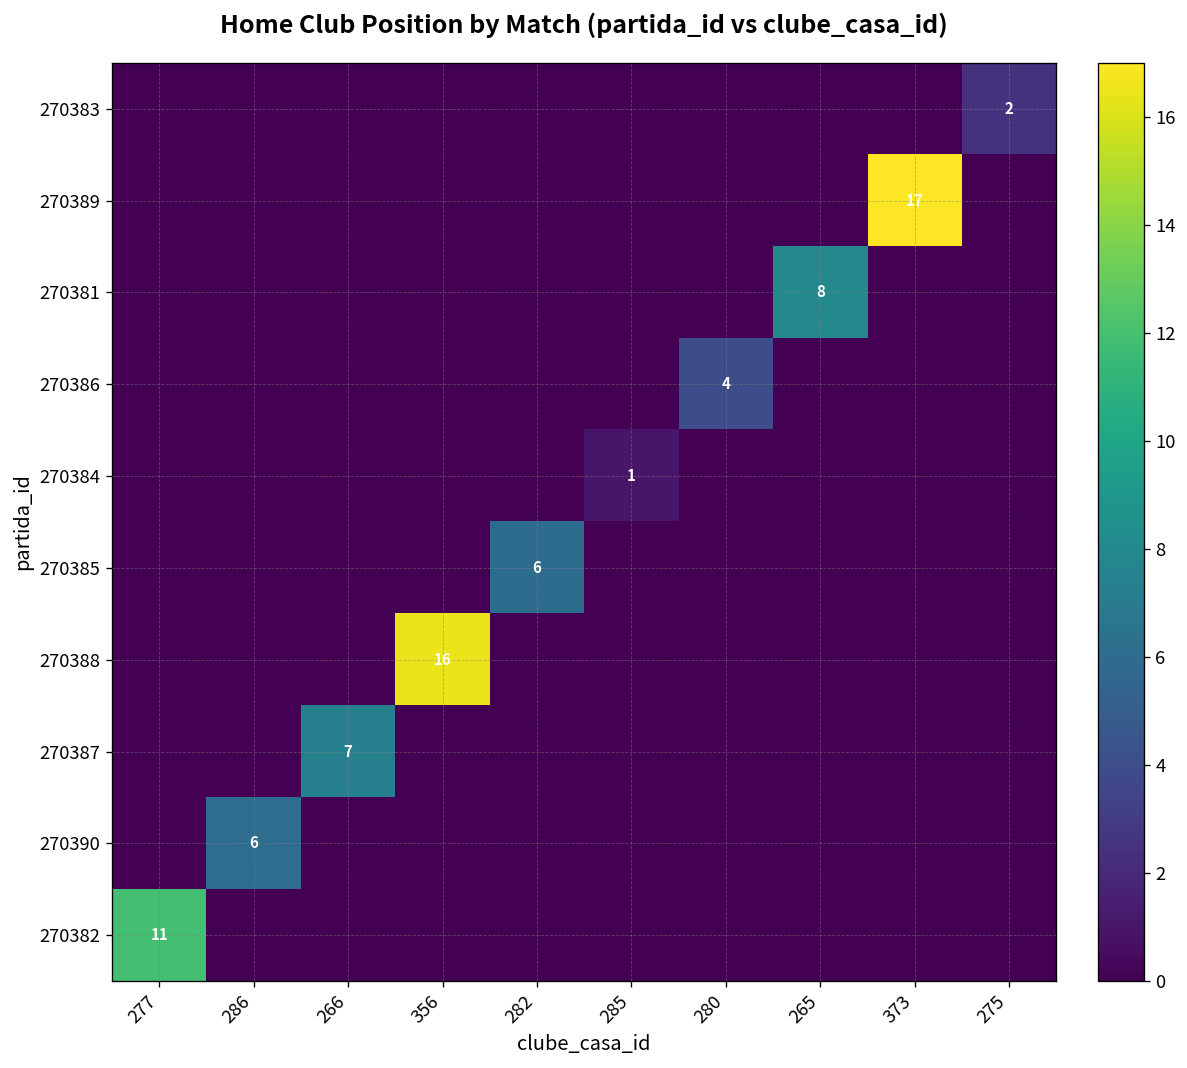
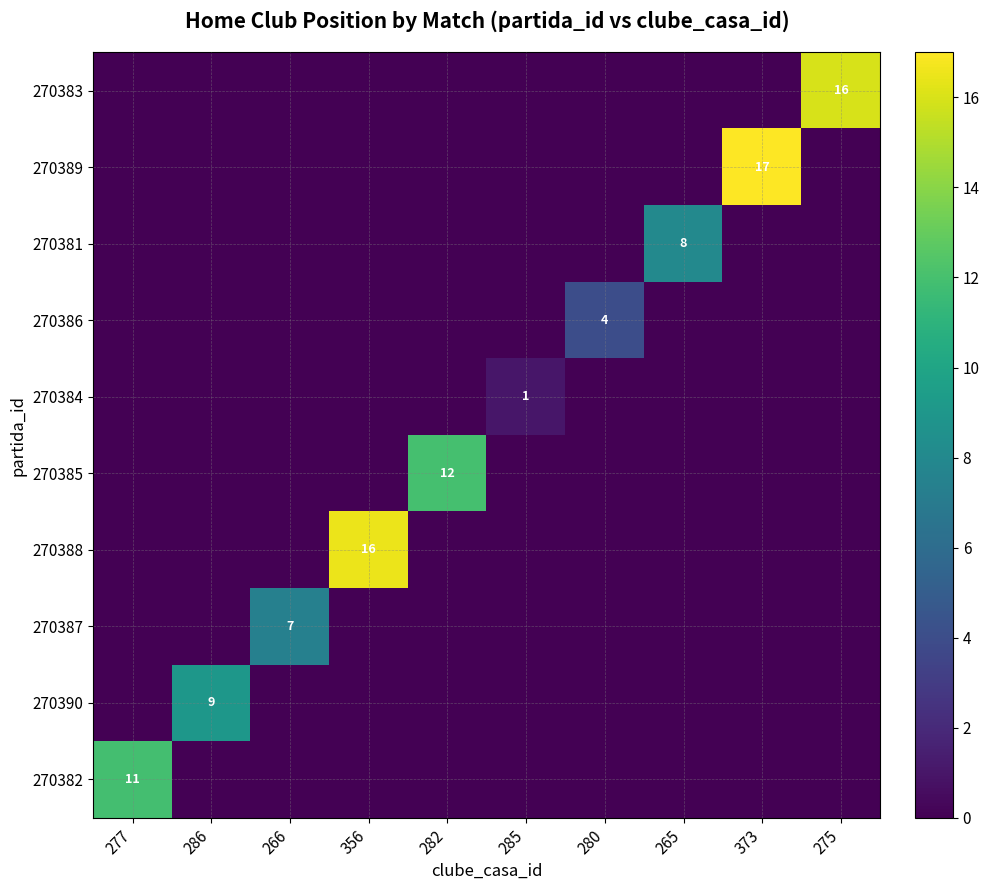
  {
    "270383": {
-     "275": 2
+     "275": 16
    },
    "270389": {
      "373": 17
    },
    "270381": {
      "265": 8
    },
    "270386": {
      "280": 4
    },
    "270384": {
      "285": 1
    },
    "270385": {
-     "282": 6
+     "282": 12
    },
    "270388": {
      "356": 16
    },
    "270387": {
      "266": 7
    },
    "270390": {
-     "286": 6
+     "286": 9
    },
    "270382": {
      "277": 11
    }
  }
